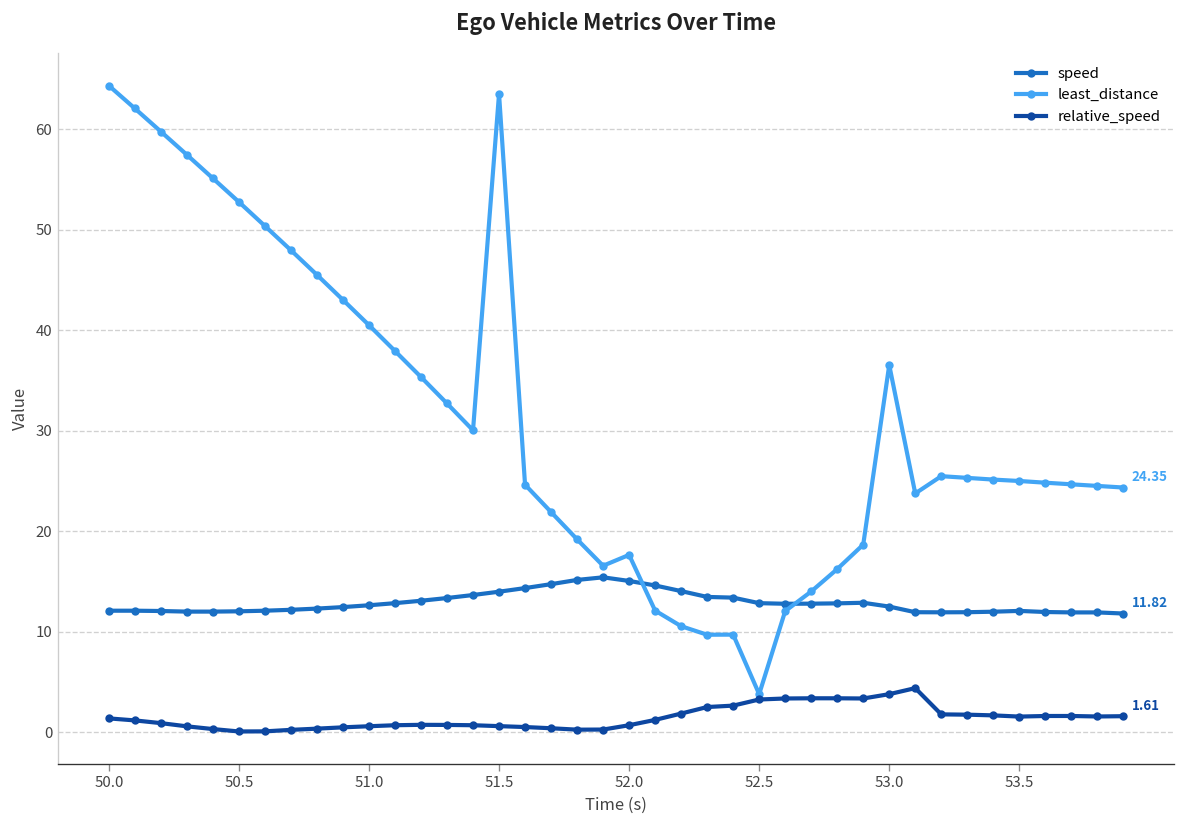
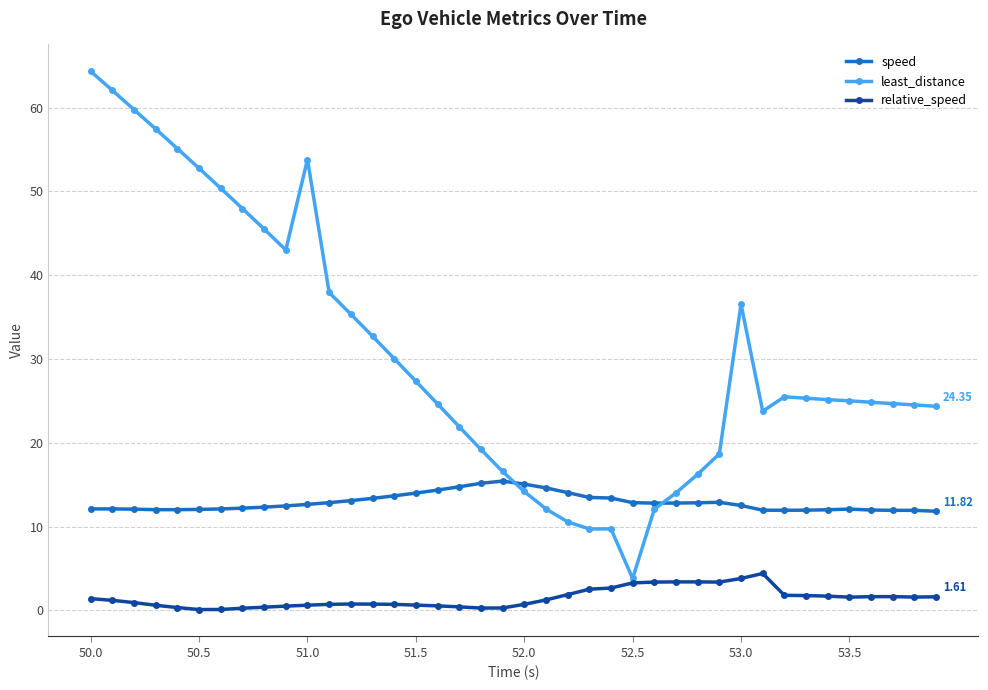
  {
    "least_distance": {
      "50.0": 64,
      "50.5": 53,
-     "51.0": 41,
-     "51.5": 64,
-     "52.0": 18,
+     "51.0": 54,
+     "51.5": 27,
+     "52.0": 14,
      "52.5": 4,
      "53.0": 37,
      "53.5": 25
    }
  }
